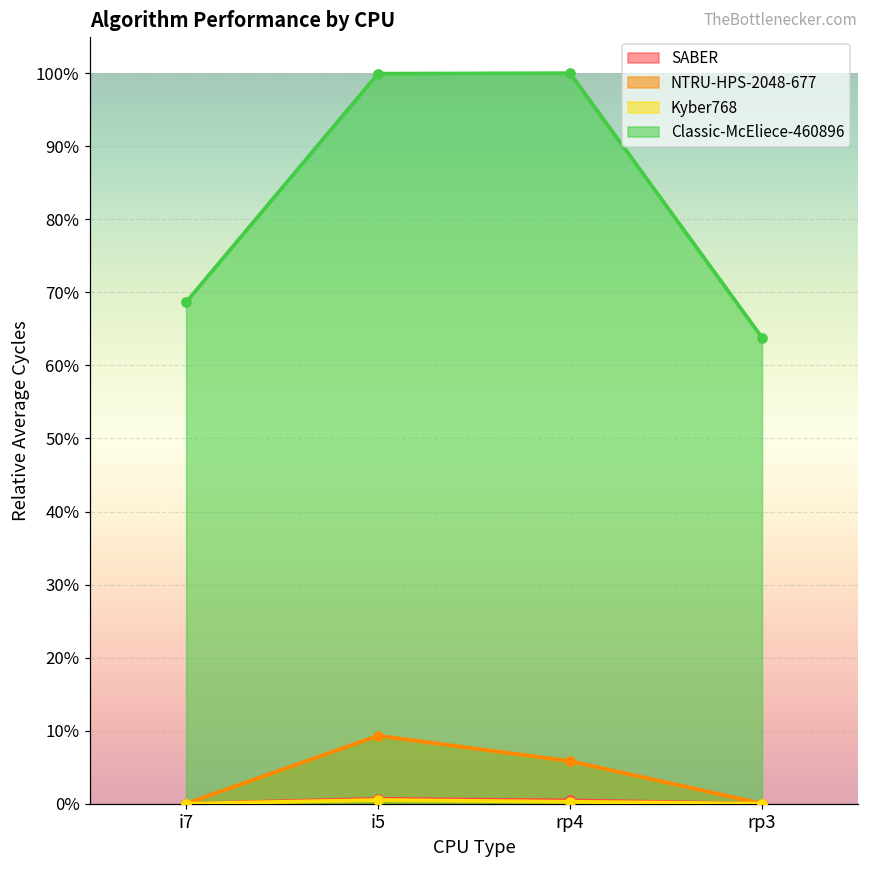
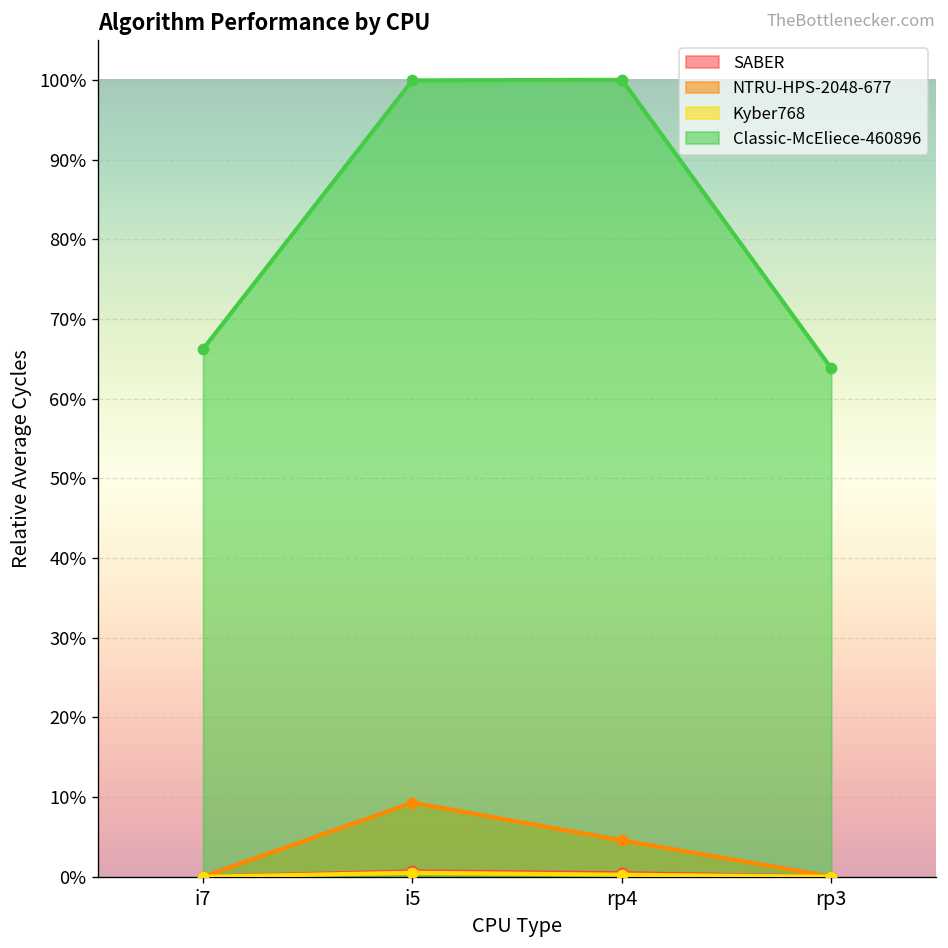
  {
    "NTRU-HPS-2048-677": {
      "i5": "9%",
-     "rp4": "6%"
+     "rp4": "5%"
    },
    "Classic-McEliece-460896": {
-     "i7": "69%",
+     "i7": "66%",
      "i5": "100%",
      "rp4": "100%",
      "rp3": "64%"
    }
  }
